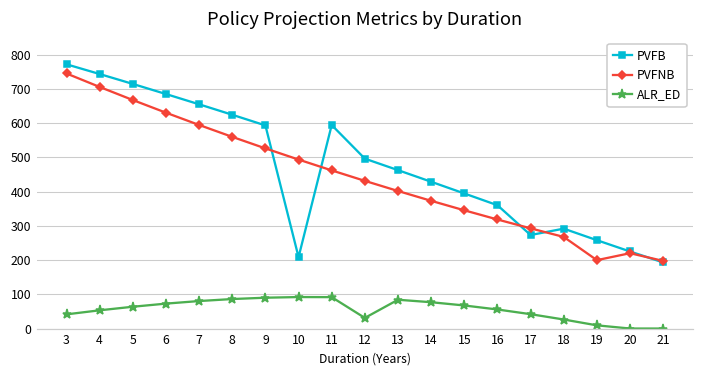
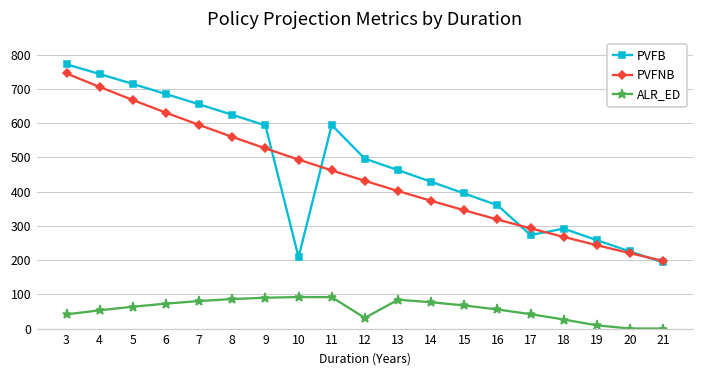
  {
    "PVFB": {
      "3": 770,
      "4": 740,
      "5": 710,
      "6": 680,
      "7": 650,
      "8": 620,
      "9": 590,
      "10": 210,
      "11": 590,
      "12": 500,
      "13": 460,
      "14": 430,
      "15": 390,
      "16": 360,
      "17": 270,
      "18": 290,
      "19": 260
    },
    "PVFNB": {
      "3": 740,
      "4": 710,
      "5": 670,
      "6": 630,
      "7": 590,
      "8": 560,
      "9": 530,
      "10": 490,
      "11": 460,
      "12": 430,
      "13": 400,
      "14": 370,
      "15": 350,
      "16": 320,
      "17": 290,
      "18": 270,
-     "19": 200
+     "19": 240
    },
    "ALR_ED": {
      "3": 40,
      "4": 50,
      "5": 60,
      "6": 70,
      "7": 80,
      "8": 90,
      "9": 90,
      "10": 90,
      "11": 90,
      "12": 30,
      "13": 80,
      "14": 80,
      "15": 70,
      "16": 60,
      "17": 40,
      "18": 30,
      "19": 10,
      "20": 0,
      "21": 0
    }
  }
